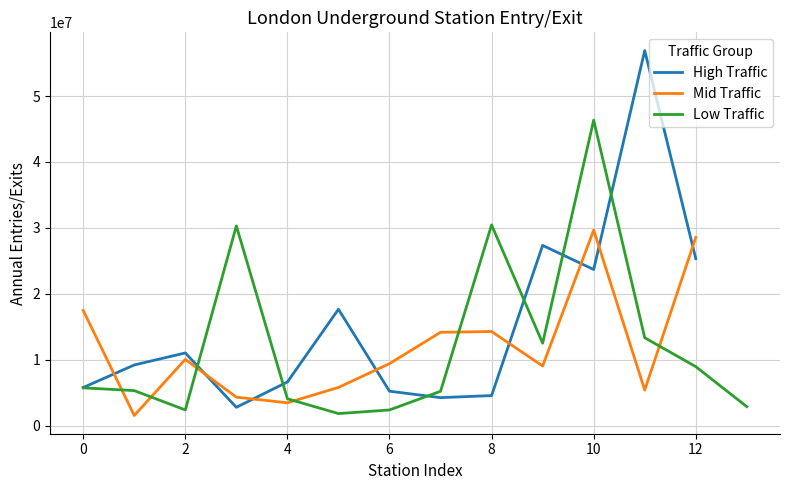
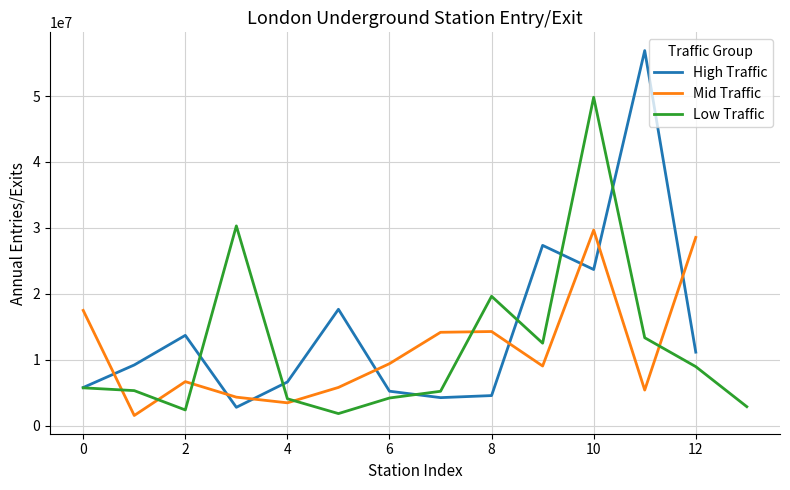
  {
    "High Traffic": {
-     "2": 11000000,
+     "2": 14000000,
      "4": 7000000,
      "6": 5000000,
      "8": 5000000,
      "10": 24000000,
-     "12": 25000000
+     "12": 11000000
    },
    "Mid Traffic": {
      "0": 17000000,
-     "2": 10000000,
+     "2": 7000000,
      "4": 3000000,
      "6": 9000000,
      "8": 14000000,
      "10": 30000000,
      "12": 29000000
    },
    "Low Traffic": {
      "2": 2000000,
      "4": 4000000,
-     "6": 2000000,
-     "8": 30000000,
-     "10": 46000000,
+     "6": 4000000,
+     "8": 20000000,
+     "10": 50000000,
      "12": 9000000
    }
  }
